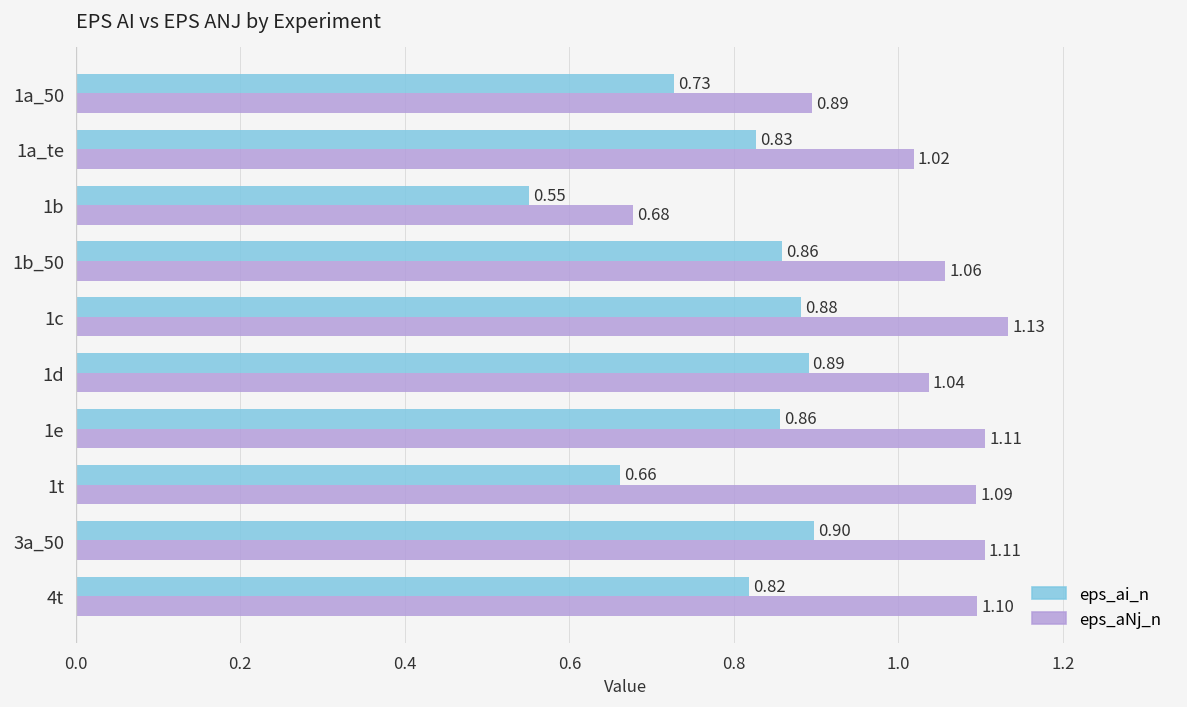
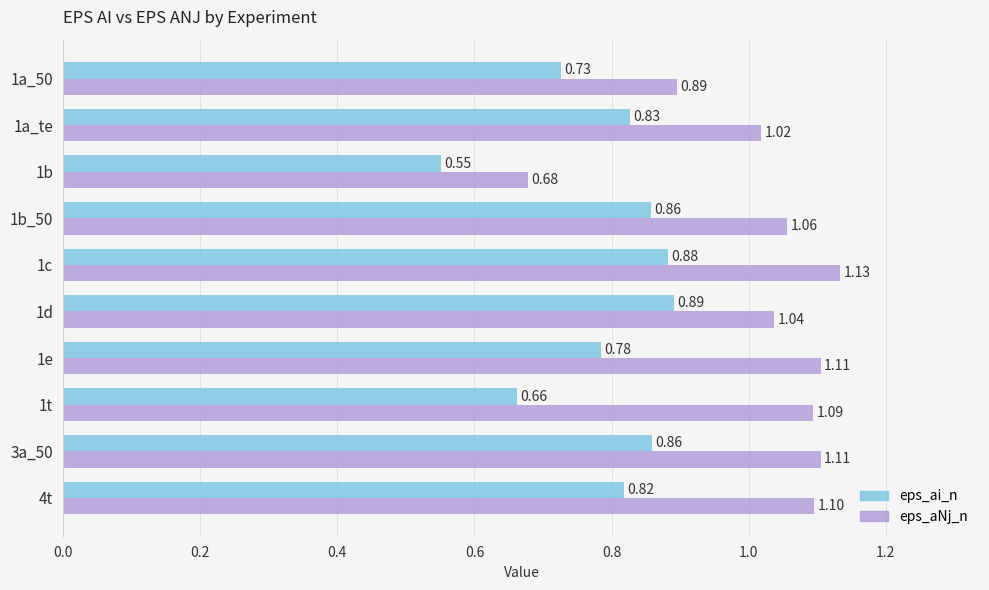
  {
    "eps_ai_n": {
      "1a_50": 0.73,
      "1a_te": 0.83,
      "1b": 0.55,
      "1b_50": 0.86,
      "1c": 0.88,
      "1d": 0.89,
-     "1e": 0.86,
+     "1e": 0.78,
      "1t": 0.66,
-     "3a_50": 0.90,
+     "3a_50": 0.86,
      "4t": 0.82
    },
    "eps_aNj_n": {
      "1a_50": 0.89,
      "1a_te": 1.02,
      "1b": 0.68,
      "1b_50": 1.06,
      "1c": 1.13,
      "1d": 1.04,
      "1e": 1.11,
      "1t": 1.09,
      "3a_50": 1.11,
      "4t": 1.10
    }
  }
